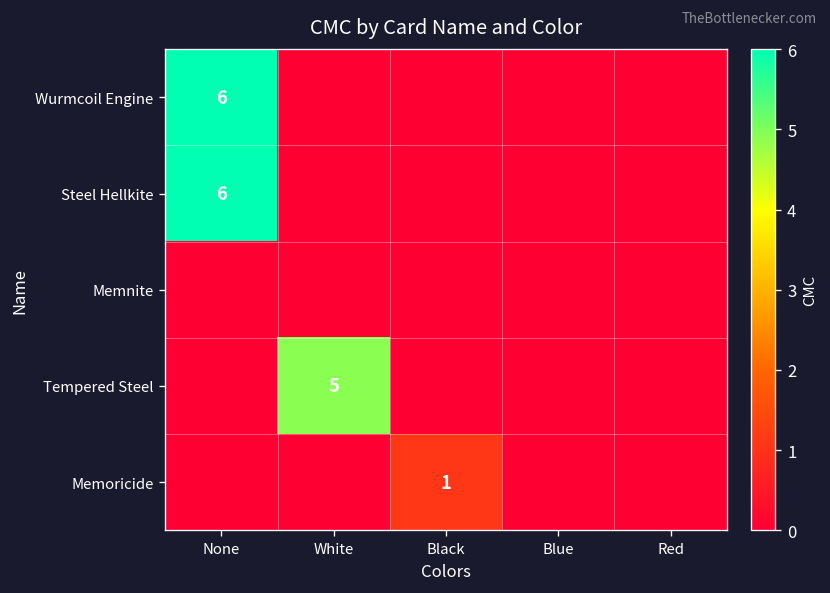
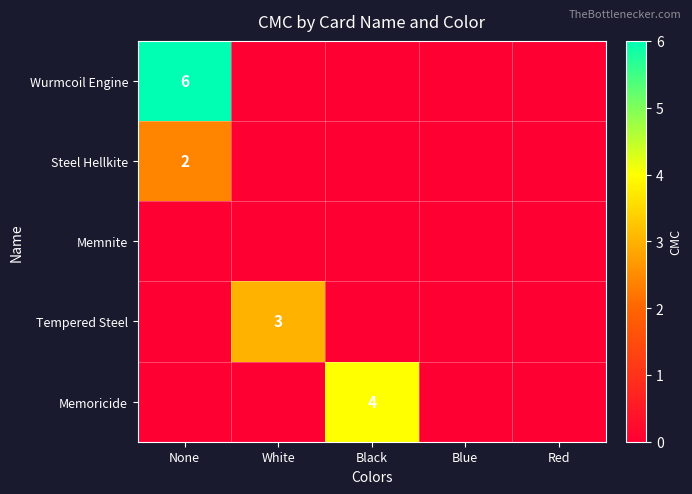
  {
    "Wurmcoil Engine": {
      "None": 6
    },
    "Steel Hellkite": {
-     "None": 6
+     "None": 2
    },
    "Tempered Steel": {
-     "White": 5
+     "White": 3
    },
    "Memoricide": {
-     "Black": 1
+     "Black": 4
    }
  }
